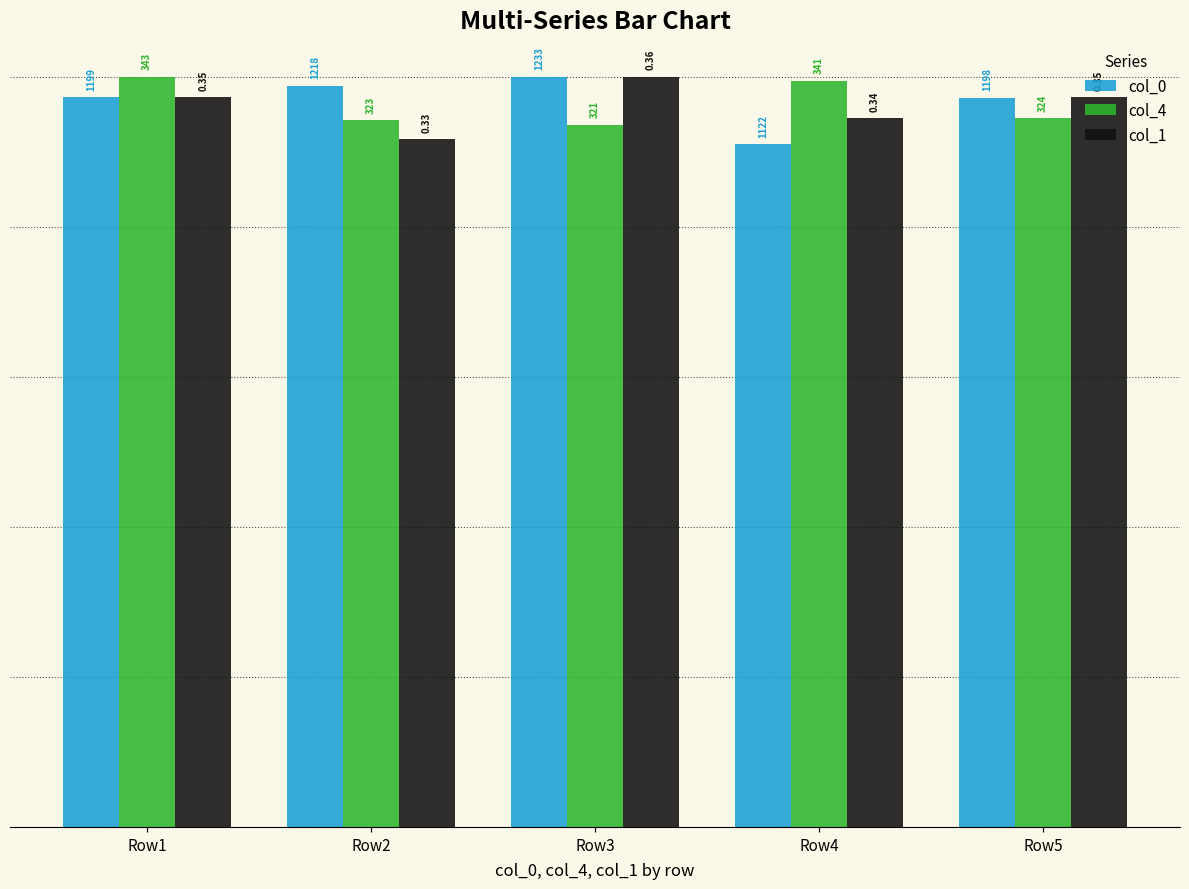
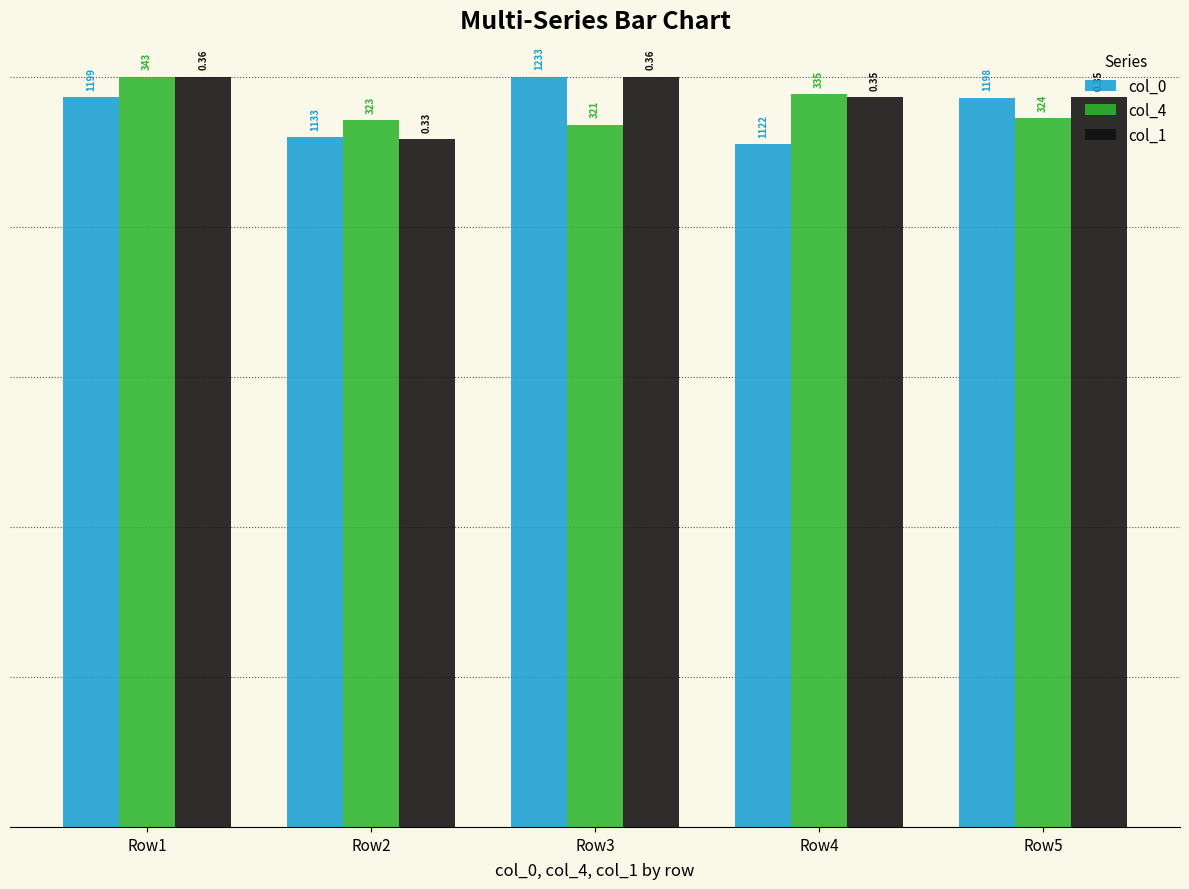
  {
    "col_0": {
-     "Row2": 1218
+     "Row2": 1133
    },
    "col_4": {
-     "Row4": 341
+     "Row4": 335
    },
    "col_1": {
-     "Row1": 0.35,
-     "Row4": 0.34
+     "Row1": 0.36,
+     "Row4": 0.35
    }
  }
